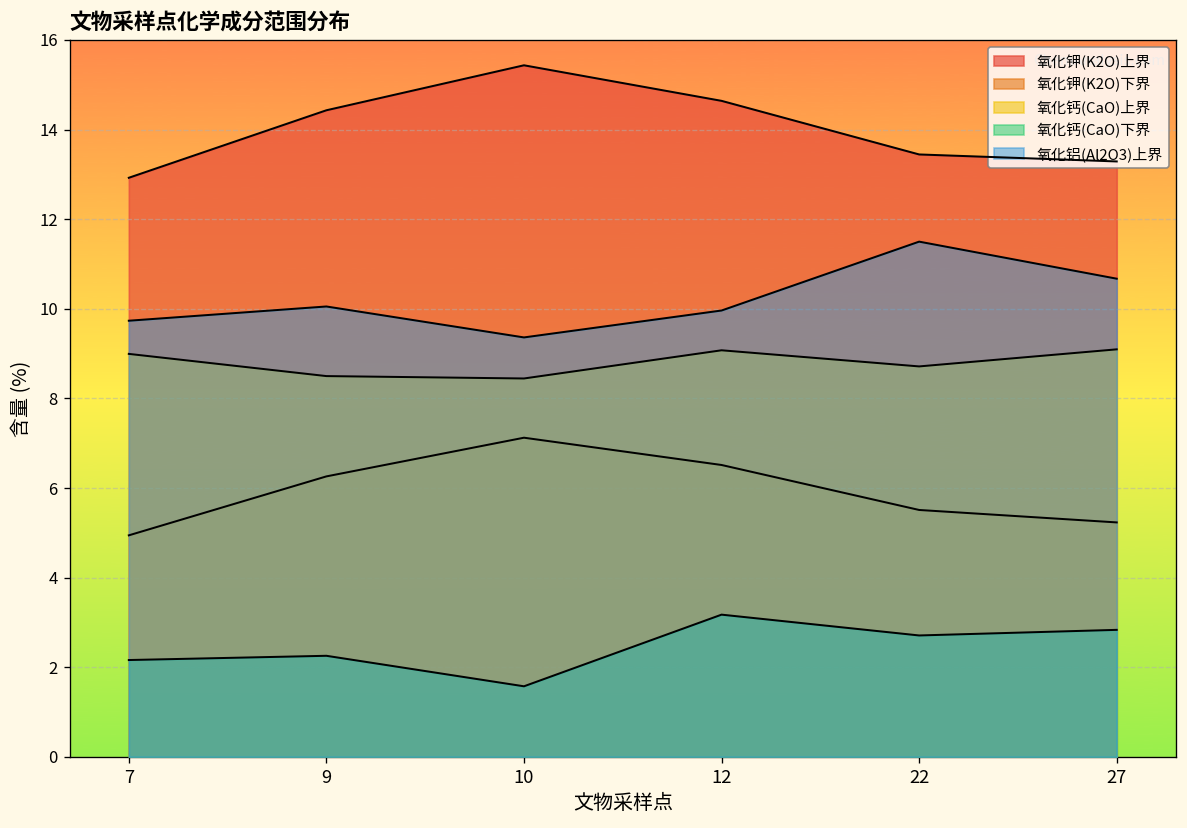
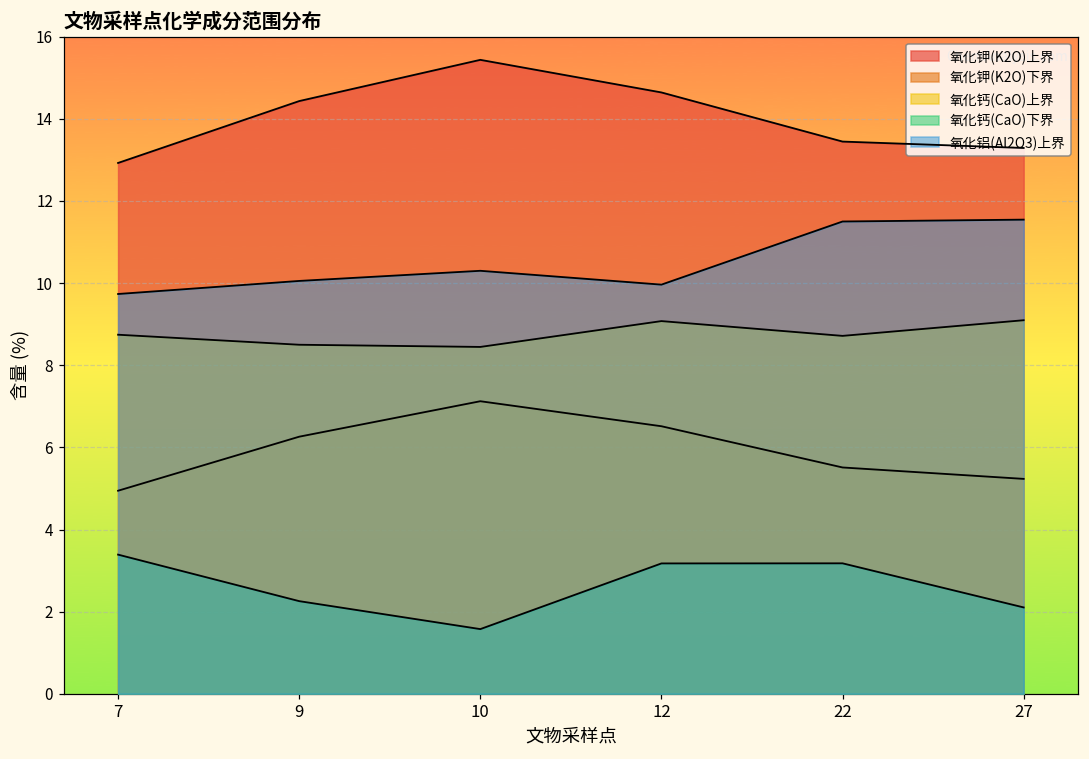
  {
    "氧化钙(CaO)上界": {
-     "7": 9.0,
+     "7": 8.7,
      "9": 8.5,
      "10": 8.4,
      "12": 9.1,
      "22": 8.7,
      "27": 9.1
    },
    "氧化钙(CaO)下界": {
-     "7": 2.2,
+     "7": 3.4,
      "9": 2.3,
      "10": 1.6,
      "12": 3.2,
-     "22": 2.7,
-     "27": 2.8
+     "22": 3.2,
+     "27": 2.1
    },
    "氧化铝(Al2O3)上界": {
      "7": 9.7,
      "9": 10.1,
-     "10": 9.4,
+     "10": 10.3,
      "12": 10.0,
      "22": 11.5,
-     "27": 10.7
+     "27": 11.5
    }
  }
